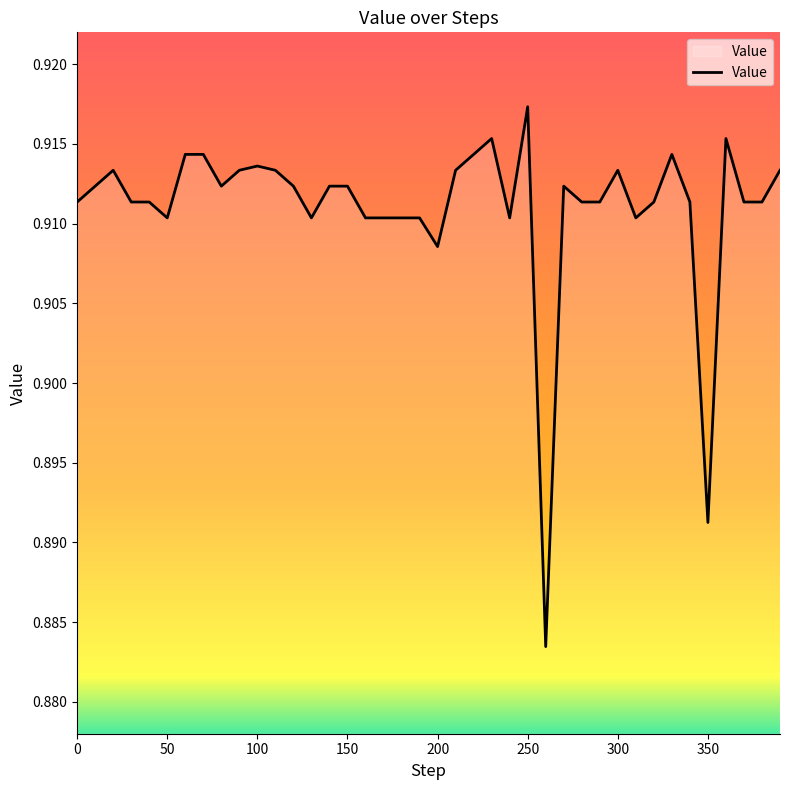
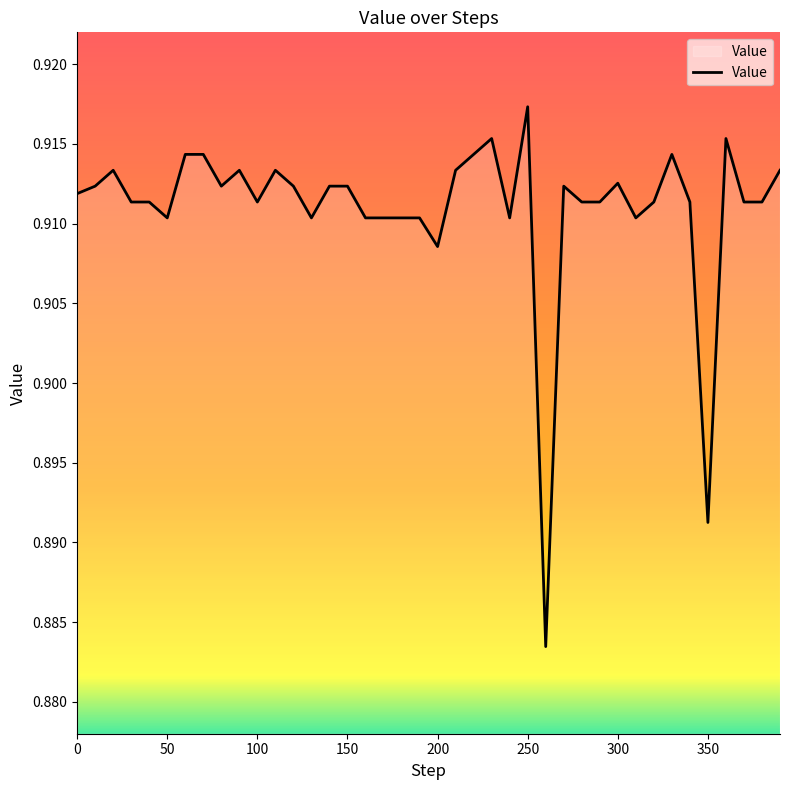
  {
-   "0": 0.9114,
+   "0": 0.9119,
    "50": 0.9104,
-   "100": 0.9136,
+   "100": 0.9114,
    "150": 0.9124,
    "200": 0.9086,
    "250": 0.9173,
-   "300": 0.9133,
+   "300": 0.9125,
    "350": 0.8913
  }
